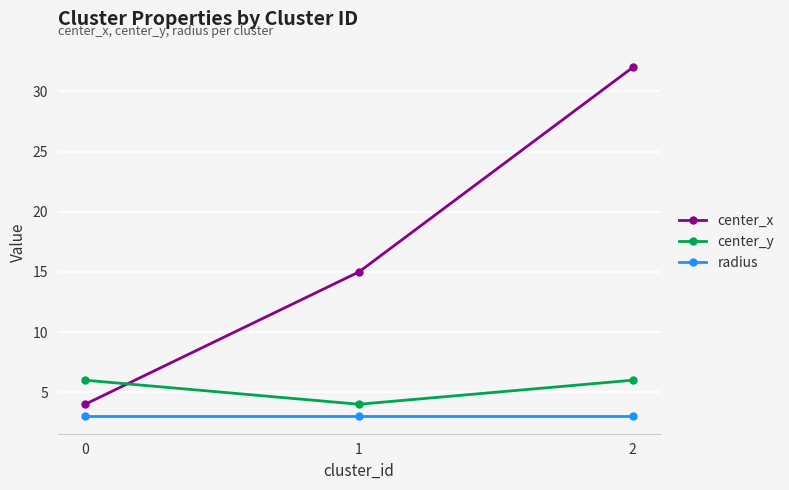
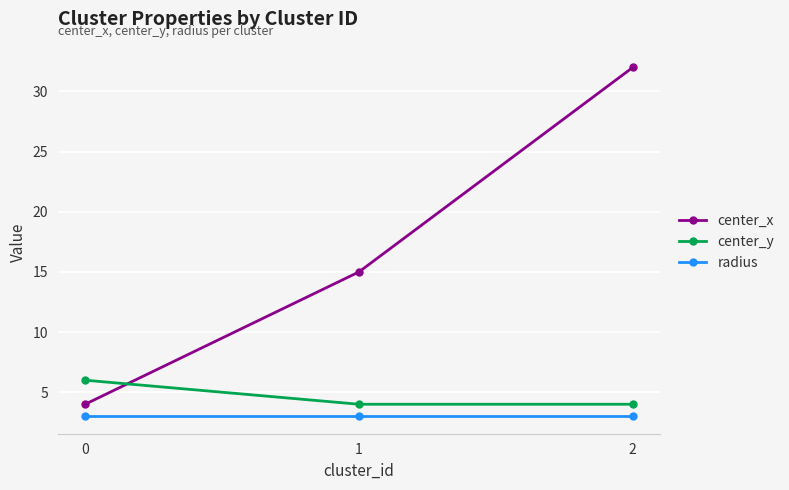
  {
    "center_x": {
      "0": 4,
      "1": 15,
      "2": 32
    },
    "center_y": {
      "0": 6,
      "1": 4,
-     "2": 6
+     "2": 4
    },
    "radius": {
      "0": 3,
      "1": 3,
      "2": 3
    }
  }
